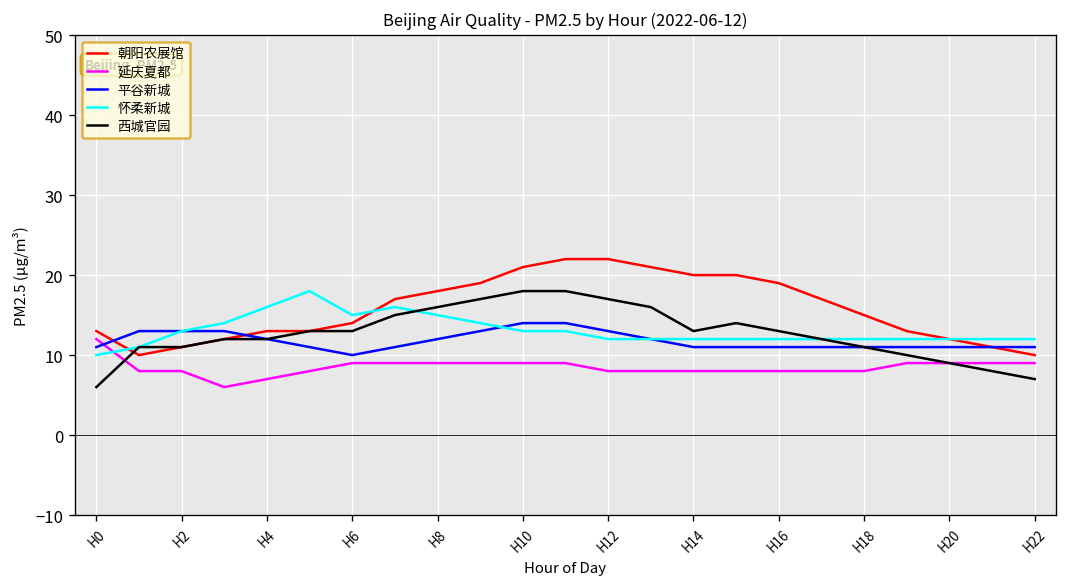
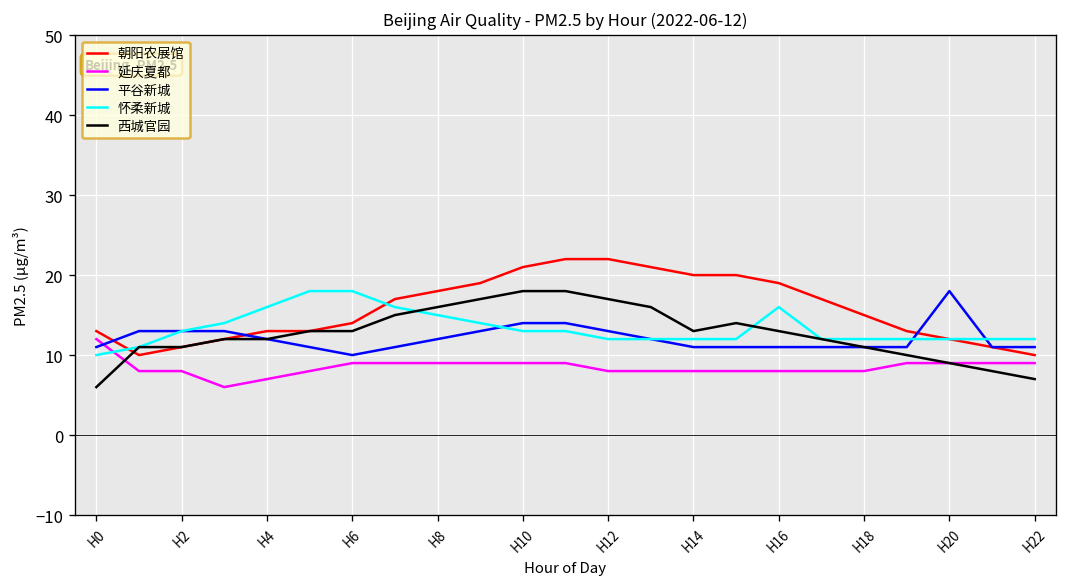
  {
    "朝阳农展馆": {
      "H0": 13,
      "H4": 13,
      "H6": 14,
      "H8": 18,
      "H10": 21,
      "H12": 22,
      "H14": 20,
      "H16": 19,
      "H18": 15,
      "H22": 10
    },
    "延庆夏都": {
      "H0": 12,
      "H2": 8,
      "H4": 7,
      "H6": 9,
      "H8": 9,
      "H10": 9,
      "H12": 8,
      "H14": 8,
      "H16": 8,
      "H18": 8,
      "H22": 9
    },
    "平谷新城": {
      "H0": 11,
      "H6": 10,
      "H8": 12,
      "H10": 14,
      "H12": 13,
      "H14": 11,
      "H16": 11,
-     "H20": 11,
+     "H20": 18,
      "H22": 11
    },
    "怀柔新城": {
      "H0": 10,
      "H4": 16,
-     "H6": 15,
+     "H6": 18,
      "H8": 15,
      "H10": 13,
      "H12": 12,
      "H14": 12,
-     "H16": 12,
+     "H16": 16,
      "H18": 12,
      "H22": 12
    },
    "西城官园": {
      "H0": 6,
      "H6": 13,
      "H8": 16,
      "H10": 18,
      "H12": 17,
      "H14": 13,
      "H16": 13,
      "H22": 7
    }
  }
